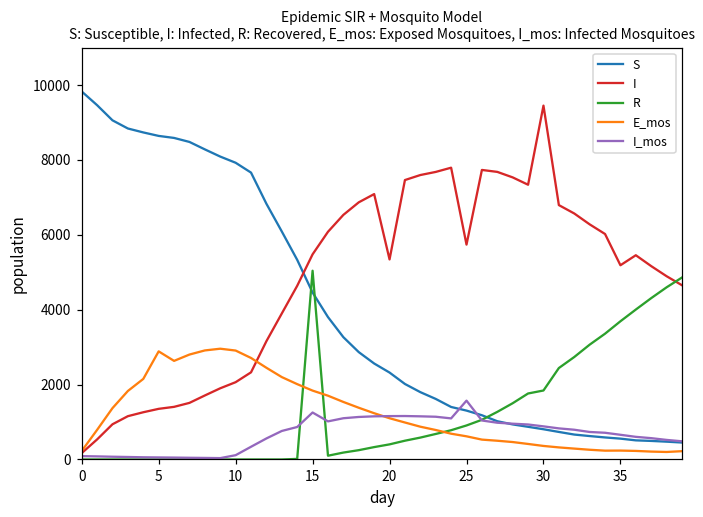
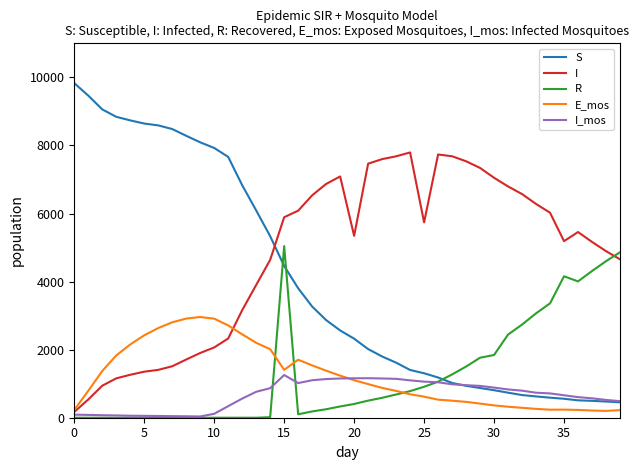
  {
    "S": {
      "0": 9800,
      "5": 8600,
      "10": 7900,
      "15": 4500,
      "20": 2300,
      "25": 1300,
      "30": 800,
      "35": 600
    },
    "I": {
      "5": 1400,
      "10": 2100,
-     "15": 5500,
+     "15": 5900,
      "20": 5300,
      "25": 5700,
-     "30": 9500,
+     "30": 7100,
      "35": 5200
    },
    "R": {
      "0": 0,
      "10": 0,
      "15": 5000,
      "20": 400,
      "25": 900,
      "30": 1800,
-     "35": 3700
+     "35": 4200
    },
    "E_mos": {
-     "5": 2900,
+     "5": 2400,
      "10": 2900,
-     "15": 1800,
+     "15": 1400,
      "25": 600,
      "30": 400,
      "35": 200
    },
    "I_mos": {
      "0": 100,
      "10": 100,
      "15": 1300,
-     "25": 1600,
+     "25": 1100,
      "30": 900,
      "35": 700
    }
  }
